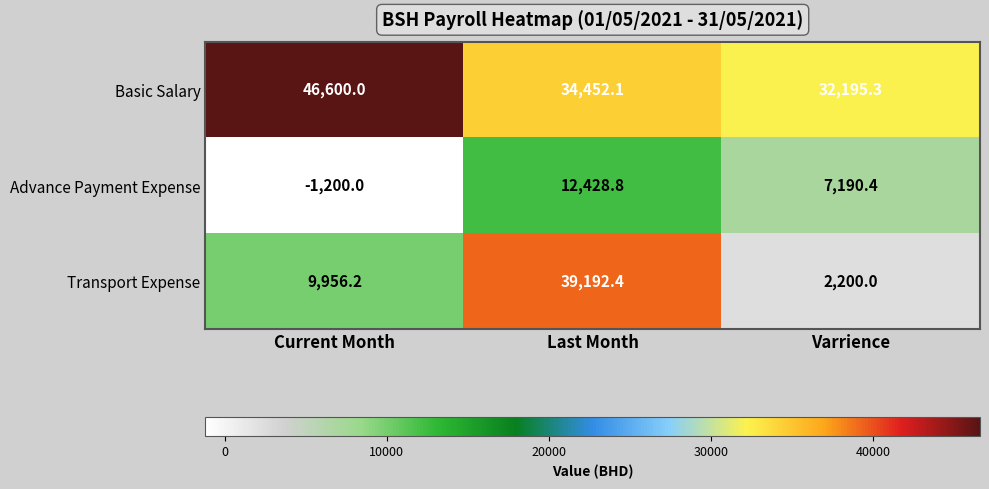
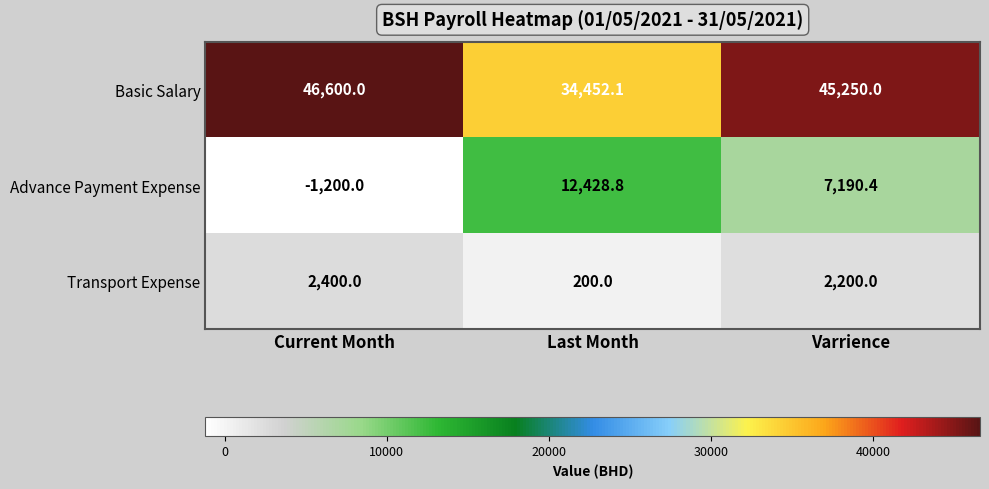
  {
    "Basic Salary": {
      "Current Month": "46,600.0",
      "Last Month": "34,452.1",
-     "Varrience": "32,195.3"
+     "Varrience": "45,250.0"
    },
    "Advance Payment Expense": {
      "Current Month": "-1,200.0",
      "Last Month": "12,428.8",
      "Varrience": "7,190.4"
    },
    "Transport Expense": {
-     "Current Month": "9,956.2",
-     "Last Month": "39,192.4",
+     "Current Month": "2,400.0",
+     "Last Month": "200.0",
      "Varrience": "2,200.0"
    }
  }
